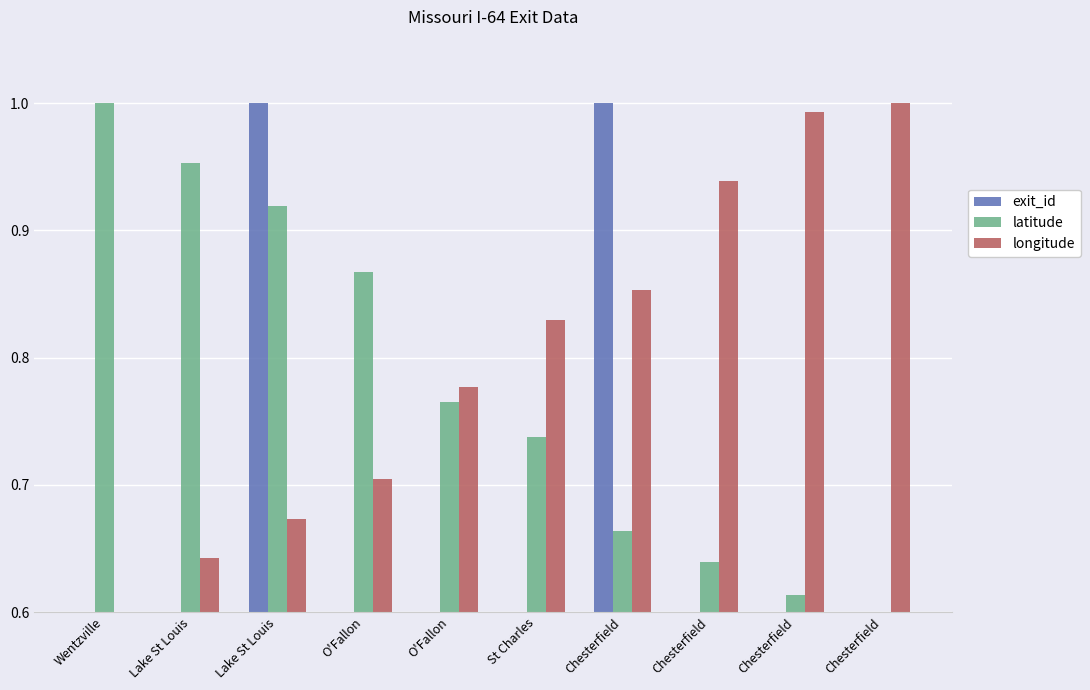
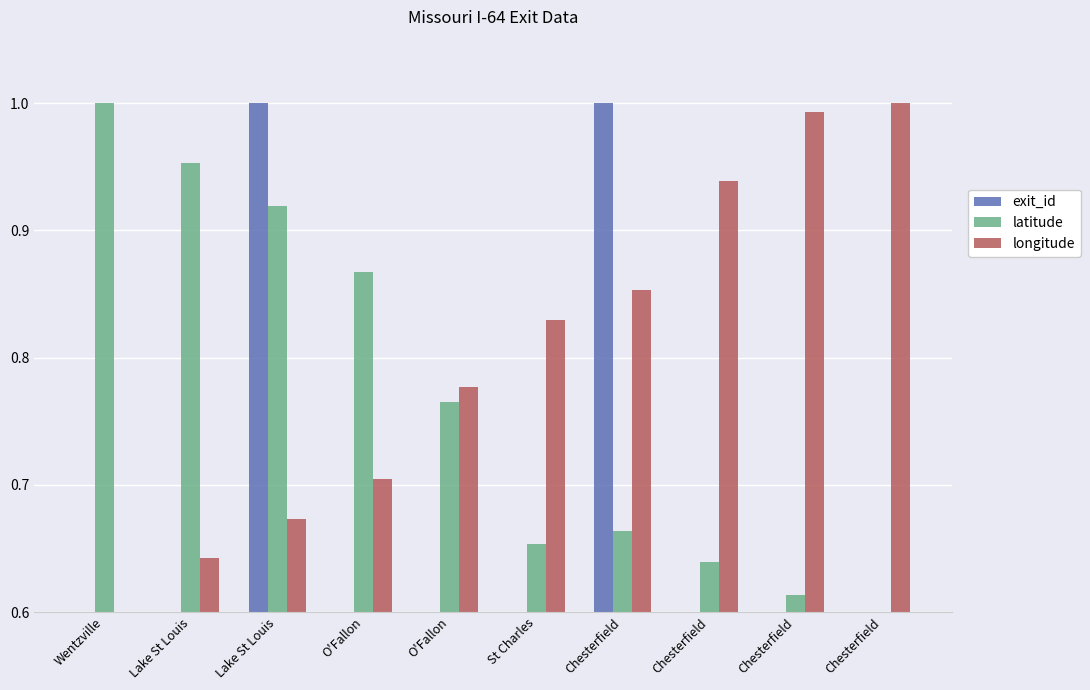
  {
    "exit_id": {
      "Wentzville": 0.600,
      "St Charles": 0.600
    },
    "latitude": {
      "Wentzville": 1.000,
-     "St Charles": 0.738
+     "St Charles": 0.653
    },
    "longitude": {
      "Wentzville": 0.600,
      "St Charles": 0.829
    }
  }
